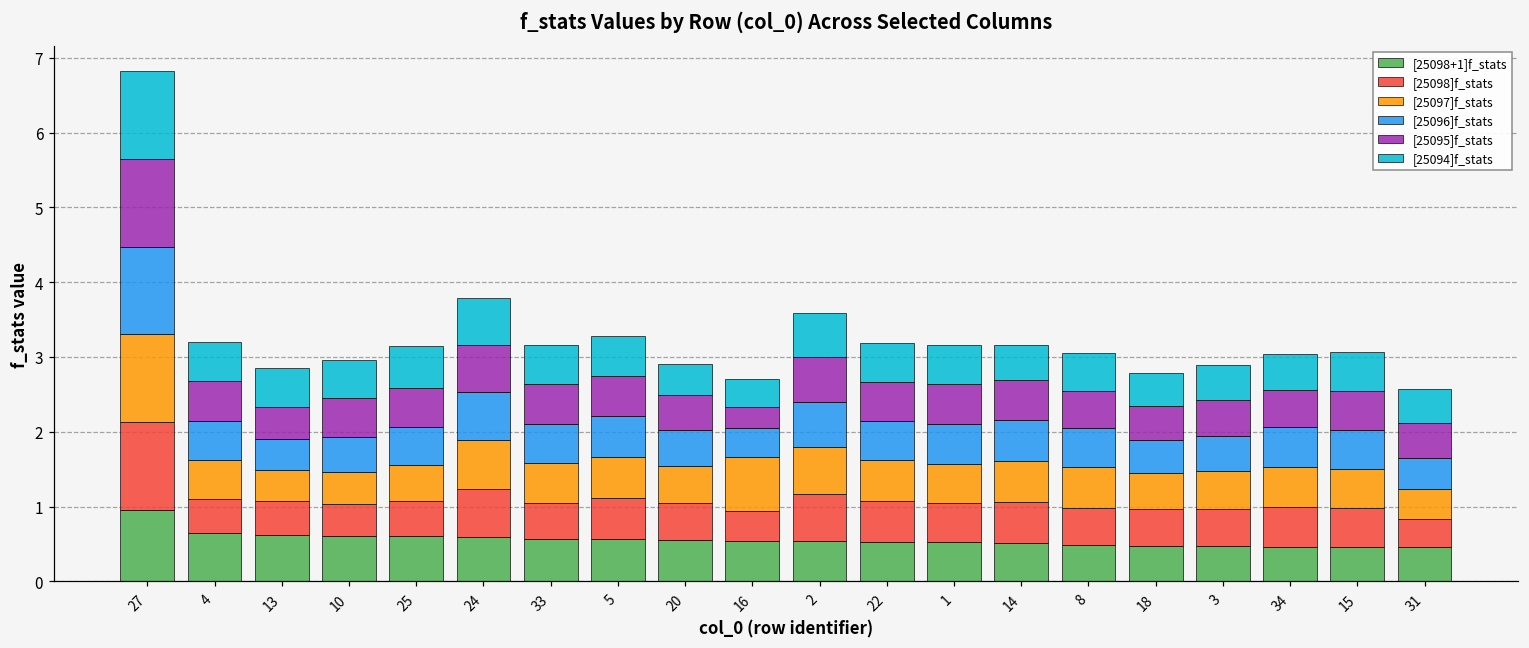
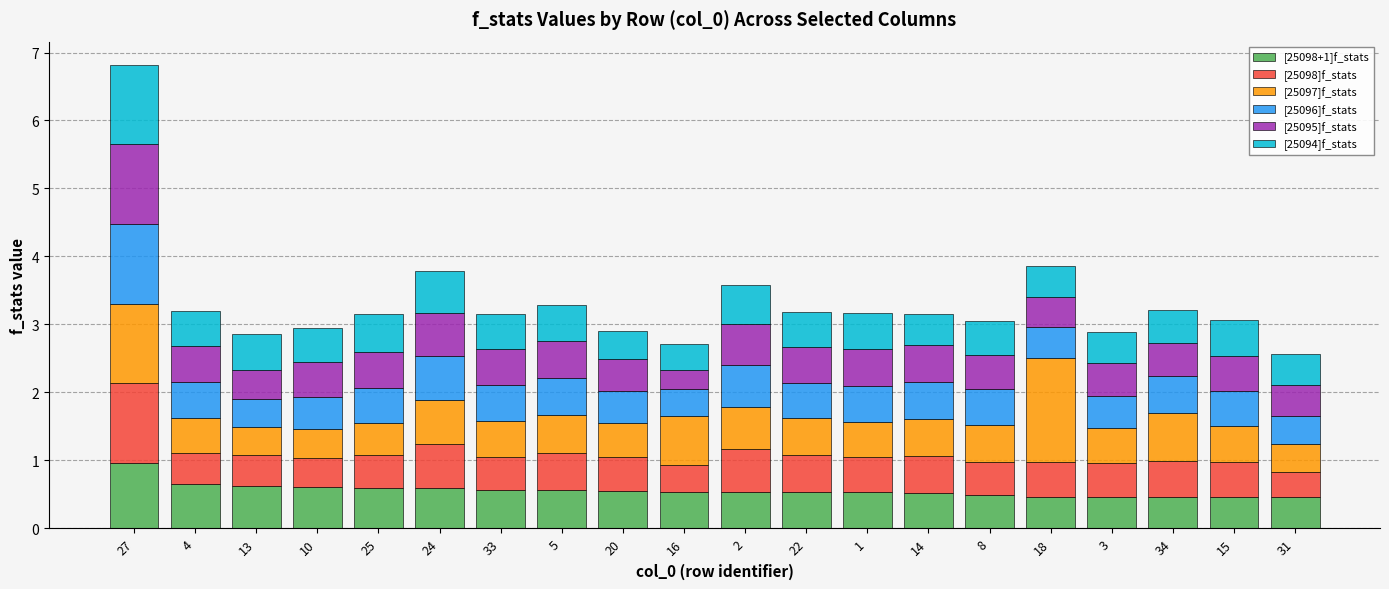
  {
    "[25098+1]f_stats": {
      "27": 1.0,
      "4": 0.6,
      "13": 0.6,
      "10": 0.6,
      "25": 0.6,
      "24": 0.6,
      "33": 0.6,
      "5": 0.6,
      "20": 0.6,
      "16": 0.5,
      "2": 0.5,
      "22": 0.5,
      "1": 0.5,
      "14": 0.5,
      "8": 0.5,
      "18": 0.5,
      "3": 0.5,
      "34": 0.5,
      "15": 0.5,
      "31": 0.5
    },
    "[25098]f_stats": {
      "27": 1.2,
      "4": 0.5,
      "13": 0.5,
      "10": 0.4,
      "25": 0.5,
      "24": 0.6,
      "33": 0.5,
      "5": 0.6,
      "20": 0.5,
      "16": 0.4,
      "2": 0.6,
      "22": 0.5,
      "1": 0.5,
      "14": 0.5,
      "8": 0.5,
      "18": 0.5,
      "3": 0.5,
      "34": 0.5,
      "15": 0.5,
      "31": 0.4
    },
    "[25097]f_stats": {
      "27": 1.2,
      "4": 0.5,
      "13": 0.4,
      "10": 0.4,
      "25": 0.5,
      "24": 0.6,
      "33": 0.5,
      "5": 0.5,
      "20": 0.5,
      "16": 0.7,
      "2": 0.6,
      "22": 0.5,
      "1": 0.5,
      "14": 0.5,
      "8": 0.5,
-     "18": 0.5,
+     "18": 1.5,
      "3": 0.5,
-     "34": 0.5,
+     "34": 0.7,
      "15": 0.5,
      "31": 0.4
    },
    "[25095]f_stats": {
      "27": 1.2,
      "4": 0.5,
      "13": 0.4,
      "10": 0.5,
      "25": 0.5,
      "24": 0.6,
      "33": 0.5,
      "5": 0.5,
      "20": 0.5,
      "16": 0.3,
      "2": 0.6,
      "22": 0.5,
      "1": 0.5,
      "14": 0.5,
      "8": 0.5,
      "18": 0.4,
      "3": 0.5,
      "34": 0.5,
      "15": 0.5,
      "31": 0.5
    }
  }
